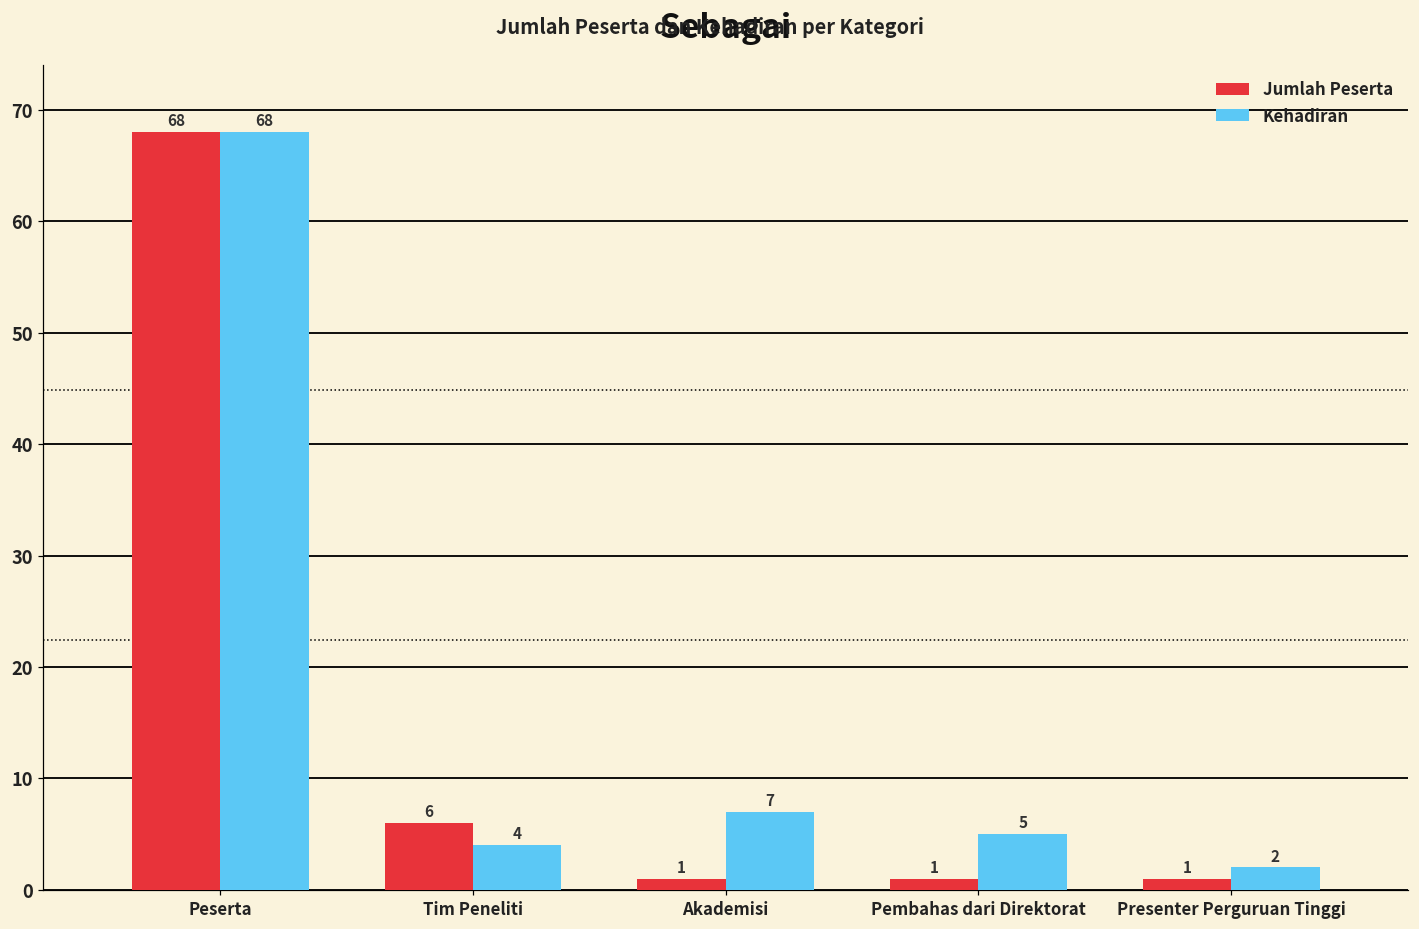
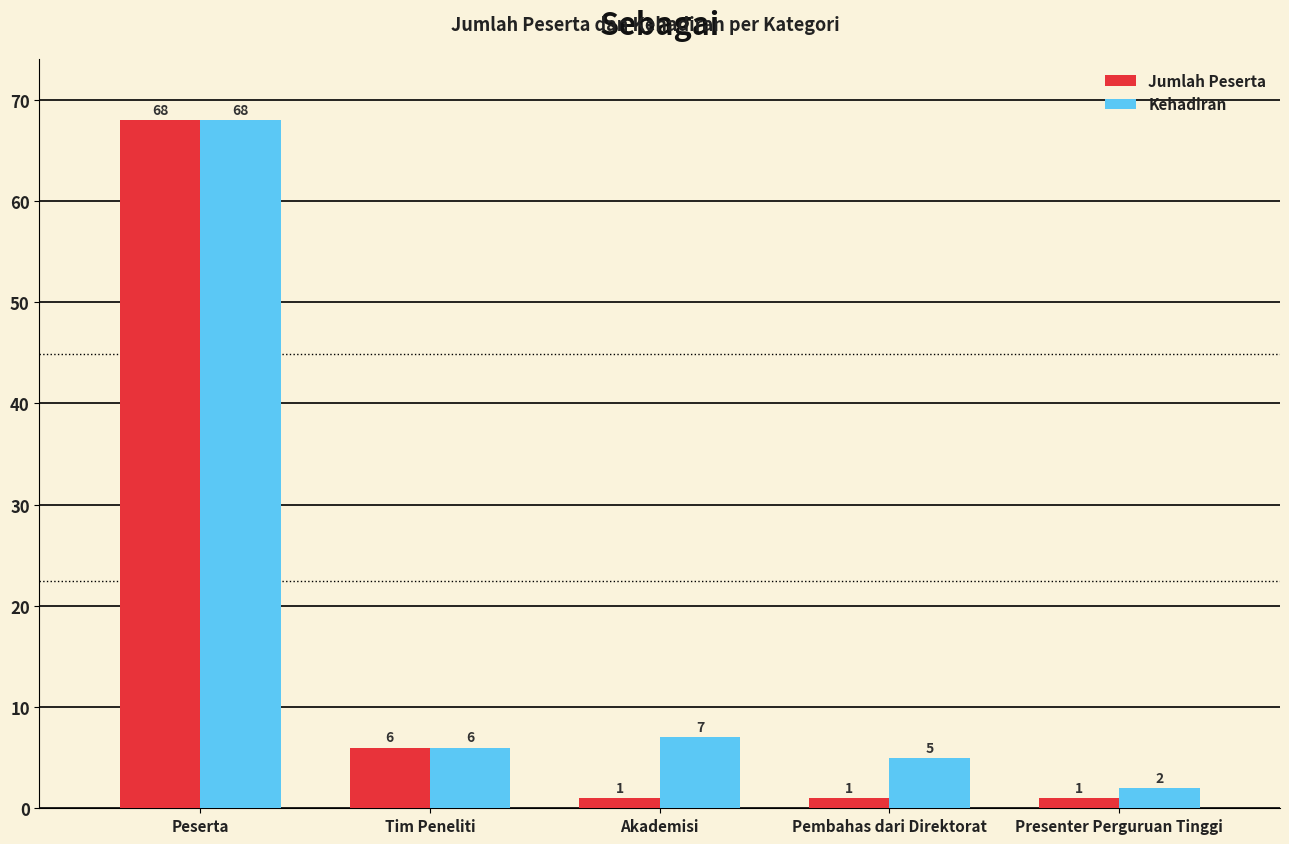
  {
    "Jumlah Peserta": {
      "Peserta": 68,
      "Tim Peneliti": 6,
      "Akademisi": 1,
      "Pembahas dari Direktorat": 1,
      "Presenter Perguruan Tinggi": 1
    },
    "Kehadiran": {
      "Peserta": 68,
-     "Tim Peneliti": 4,
+     "Tim Peneliti": 6,
      "Akademisi": 7,
      "Pembahas dari Direktorat": 5,
      "Presenter Perguruan Tinggi": 2
    }
  }
